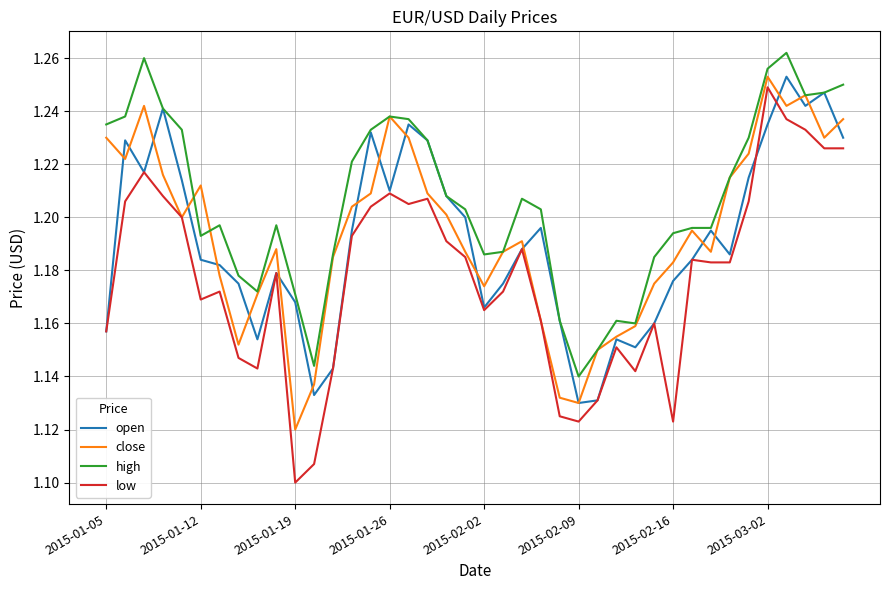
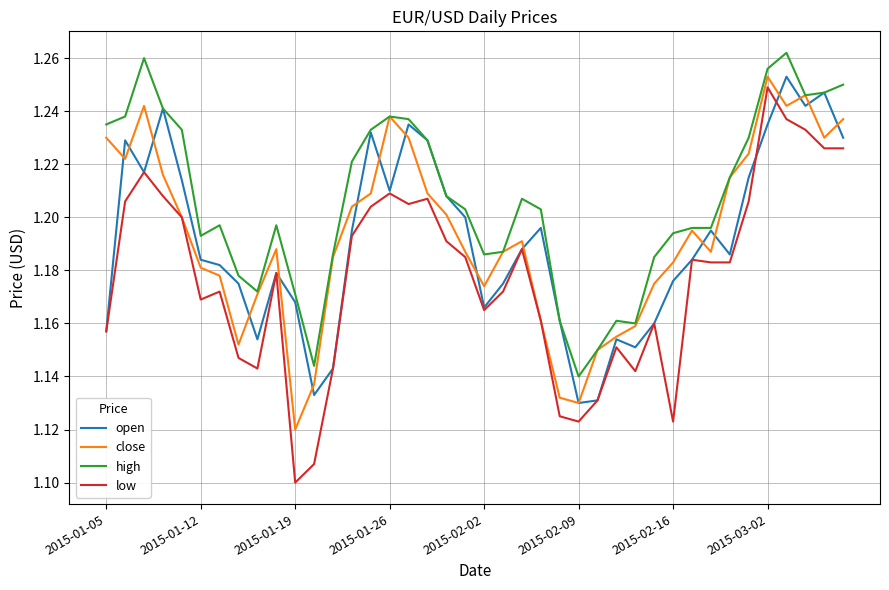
  {
    "open": {
      "2015-01-12": 1.184,
      "2015-01-19": 1.168,
      "2015-01-26": 1.210,
      "2015-02-02": 1.166,
      "2015-02-16": 1.176,
      "2015-03-02": 1.235
    },
    "close": {
      "2015-01-05": 1.230,
-     "2015-01-12": 1.212,
+     "2015-01-12": 1.181,
      "2015-01-19": 1.120,
      "2015-02-02": 1.174,
      "2015-02-16": 1.183,
      "2015-03-02": 1.253
    },
    "high": {
      "2015-01-05": 1.235,
      "2015-01-12": 1.193,
      "2015-01-19": 1.171,
      "2015-02-02": 1.186,
      "2015-02-09": 1.140,
      "2015-02-16": 1.194,
      "2015-03-02": 1.256
    },
    "low": {
      "2015-01-12": 1.169,
      "2015-01-19": 1.100,
      "2015-01-26": 1.209,
      "2015-02-02": 1.165,
      "2015-02-09": 1.123,
      "2015-02-16": 1.123,
      "2015-03-02": 1.249
    }
  }
